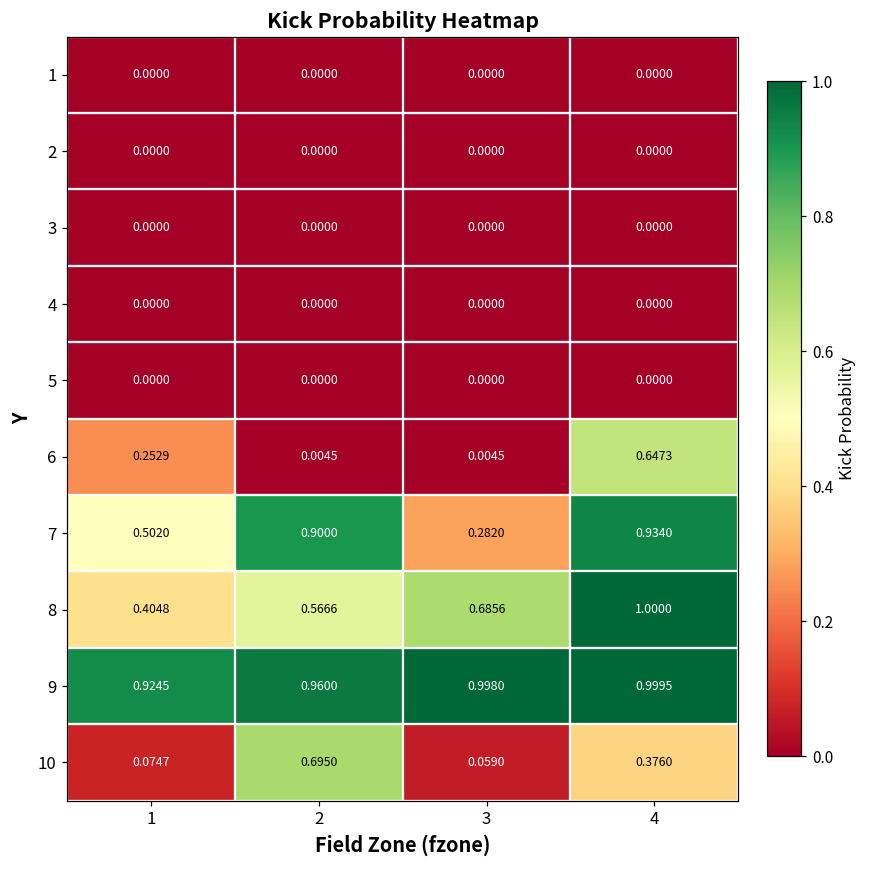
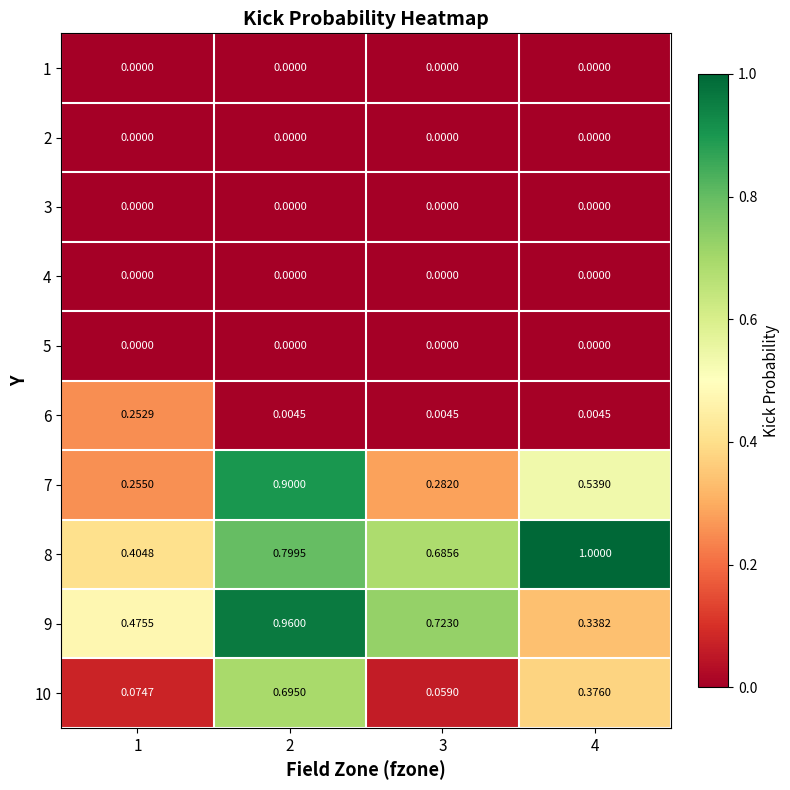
  {
    "1": {
      "1": 0.0000,
      "2": 0.0000,
      "3": 0.0000,
      "4": 0.0000
    },
    "2": {
      "1": 0.0000,
      "2": 0.0000,
      "3": 0.0000,
      "4": 0.0000
    },
    "3": {
      "1": 0.0000,
      "2": 0.0000,
      "3": 0.0000,
      "4": 0.0000
    },
    "4": {
      "1": 0.0000,
      "2": 0.0000,
      "3": 0.0000,
      "4": 0.0000
    },
    "5": {
      "1": 0.0000,
      "2": 0.0000,
      "3": 0.0000,
      "4": 0.0000
    },
    "6": {
      "1": 0.2529,
      "2": 0.0045,
      "3": 0.0045,
-     "4": 0.6473
+     "4": 0.0045
    },
    "7": {
-     "1": 0.5020,
+     "1": 0.2550,
      "2": 0.9000,
      "3": 0.2820,
-     "4": 0.9340
+     "4": 0.5390
    },
    "8": {
      "1": 0.4048,
-     "2": 0.5666,
+     "2": 0.7995,
      "3": 0.6856,
      "4": 1.0000
    },
    "9": {
-     "1": 0.9245,
+     "1": 0.4755,
      "2": 0.9600,
-     "3": 0.9980,
-     "4": 0.9995
+     "3": 0.7230,
+     "4": 0.3382
    },
    "10": {
      "1": 0.0747,
      "2": 0.6950,
      "3": 0.0590,
      "4": 0.3760
    }
  }
